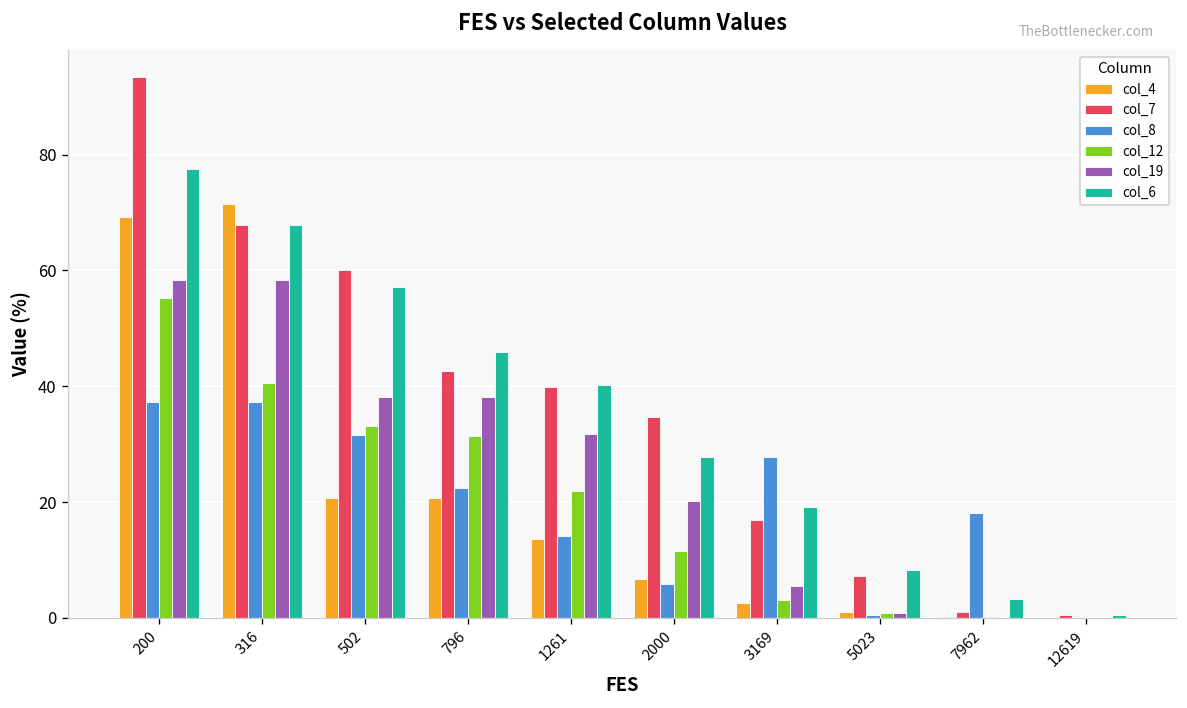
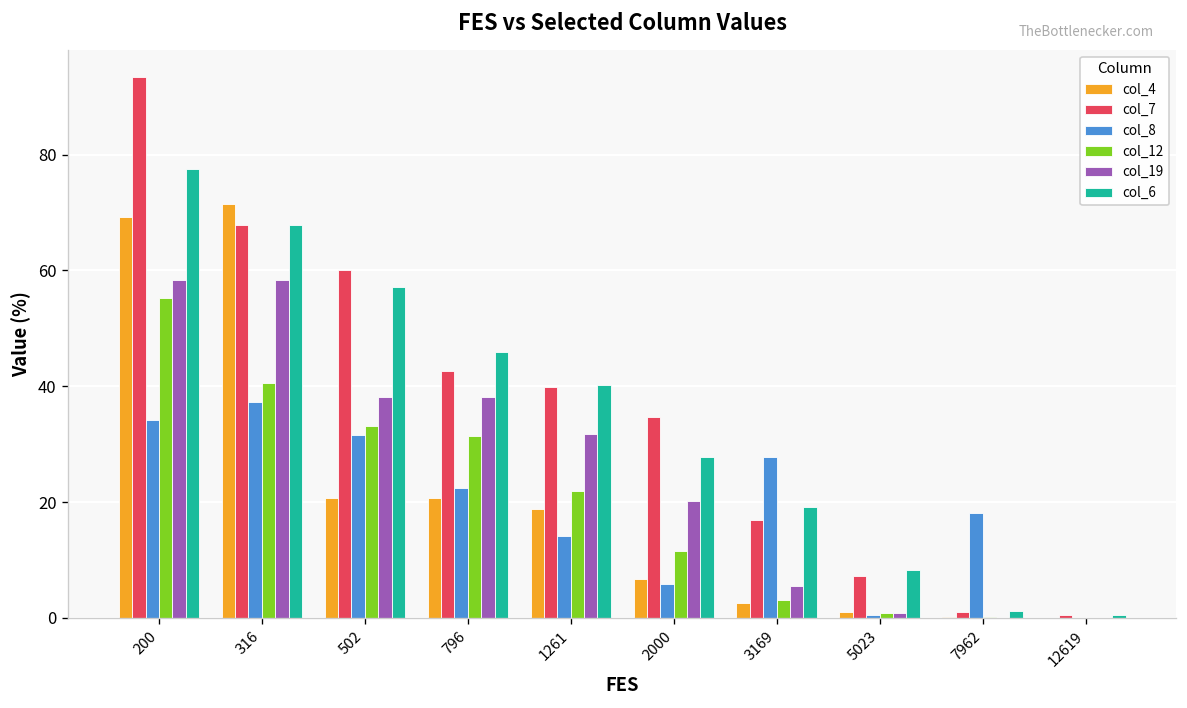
  {
    "col_4": {
      "200": 69,
      "316": 72,
      "502": 21,
      "796": 21,
-     "1261": 14,
+     "1261": 19,
      "2000": 7,
      "3169": 3,
      "5023": 1,
      "12619": 0
    },
    "col_7": {
      "200": 93,
      "316": 68,
      "502": 60,
      "796": 43,
      "1261": 40,
      "2000": 35,
      "3169": 17,
      "5023": 7,
      "7962": 1,
      "12619": 1
    },
    "col_8": {
-     "200": 37,
+     "200": 34,
      "316": 37,
      "502": 32,
      "796": 23,
      "1261": 14,
      "2000": 6,
      "3169": 28,
      "7962": 18,
      "12619": 0
    },
    "col_12": {
      "200": 55,
      "316": 41,
      "502": 33,
      "796": 31,
      "1261": 22,
      "2000": 12,
      "3169": 3,
      "5023": 1
    },
    "col_19": {
      "200": 58,
      "316": 58,
      "502": 38,
      "796": 38,
      "1261": 32,
      "2000": 20,
      "3169": 6,
      "5023": 1,
      "12619": 0
    },
    "col_6": {
      "200": 77,
      "316": 68,
      "502": 57,
      "796": 46,
      "1261": 40,
      "2000": 28,
      "3169": 19,
      "5023": 8,
-     "7962": 3
+     "7962": 1
    }
  }
